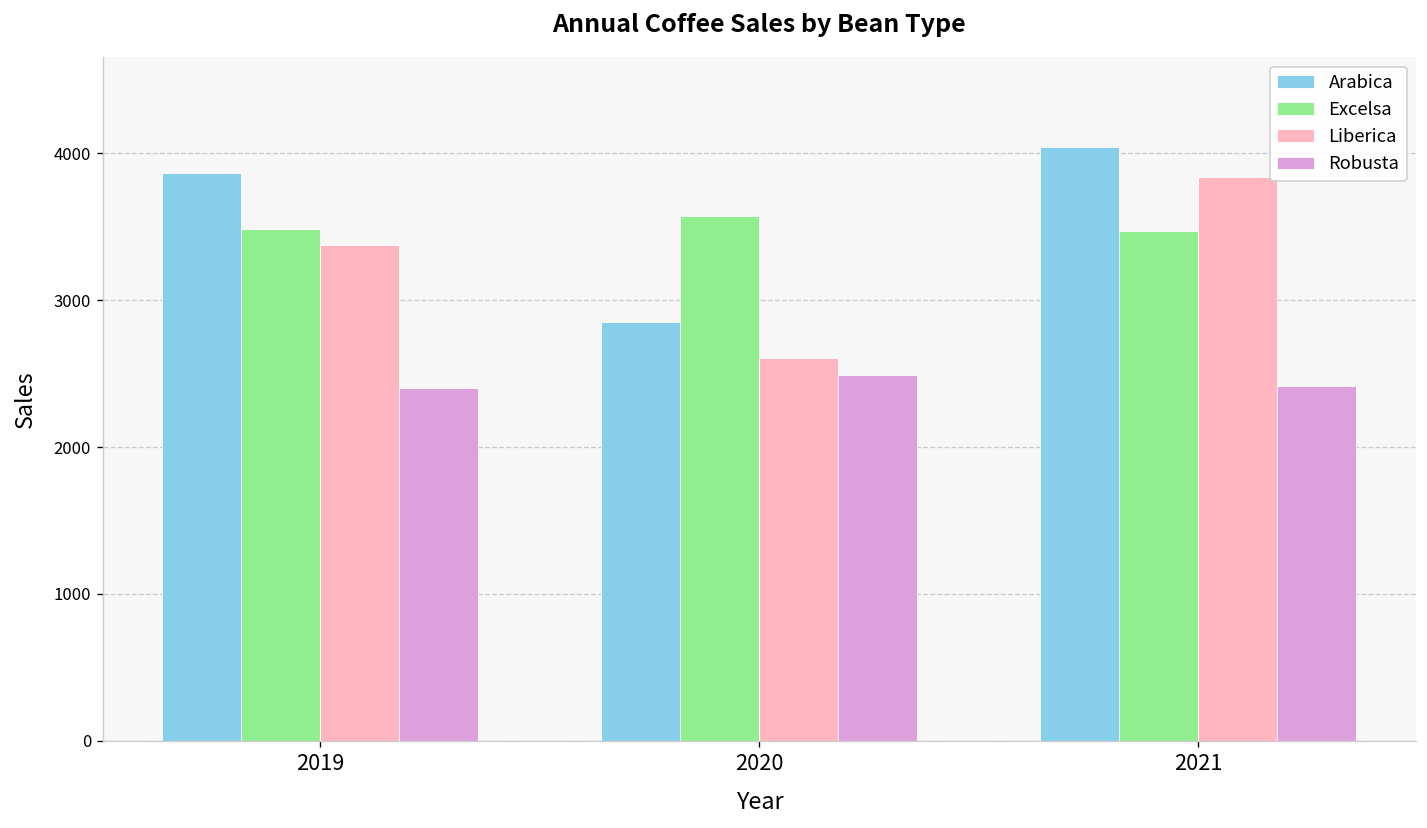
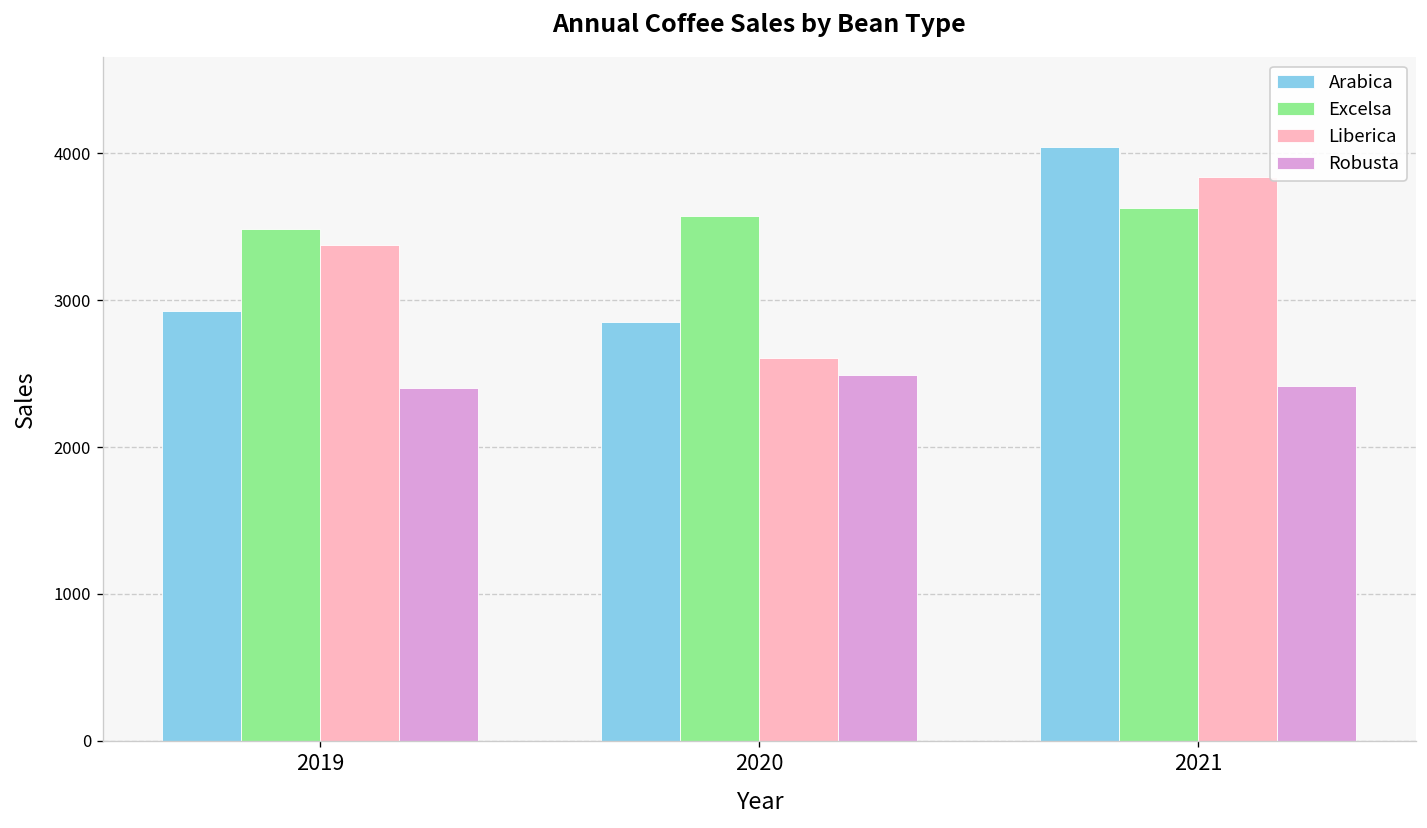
  {
    "Arabica": {
-     "2019": 3870,
+     "2019": 2930,
      "2020": 2850,
      "2021": 4050
    },
    "Excelsa": {
      "2019": 3480,
      "2020": 3580,
-     "2021": 3470
+     "2021": 3630
    }
  }
